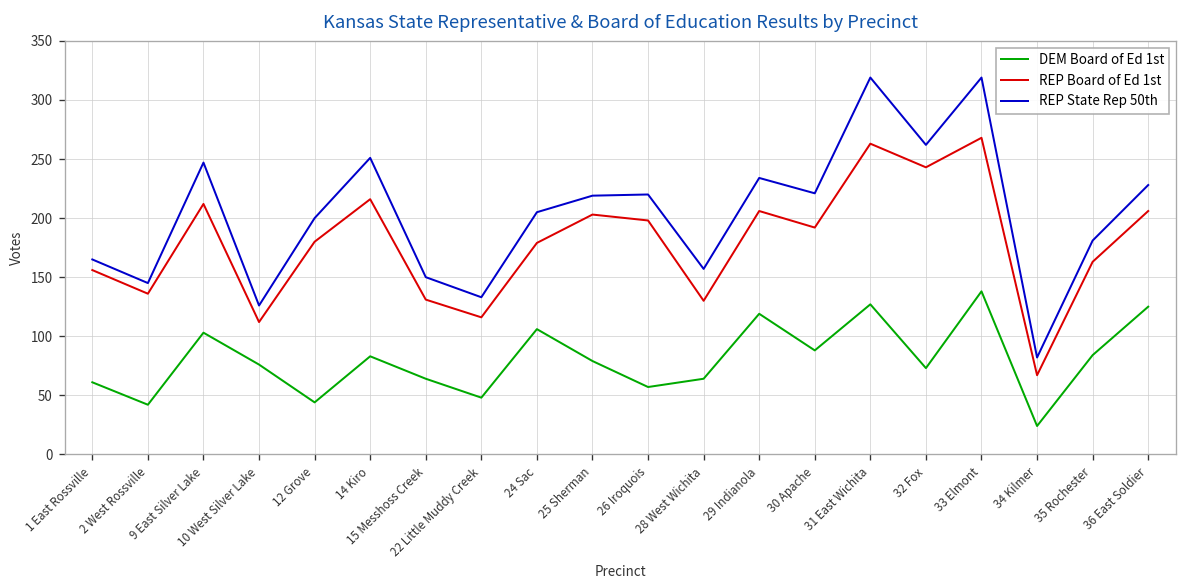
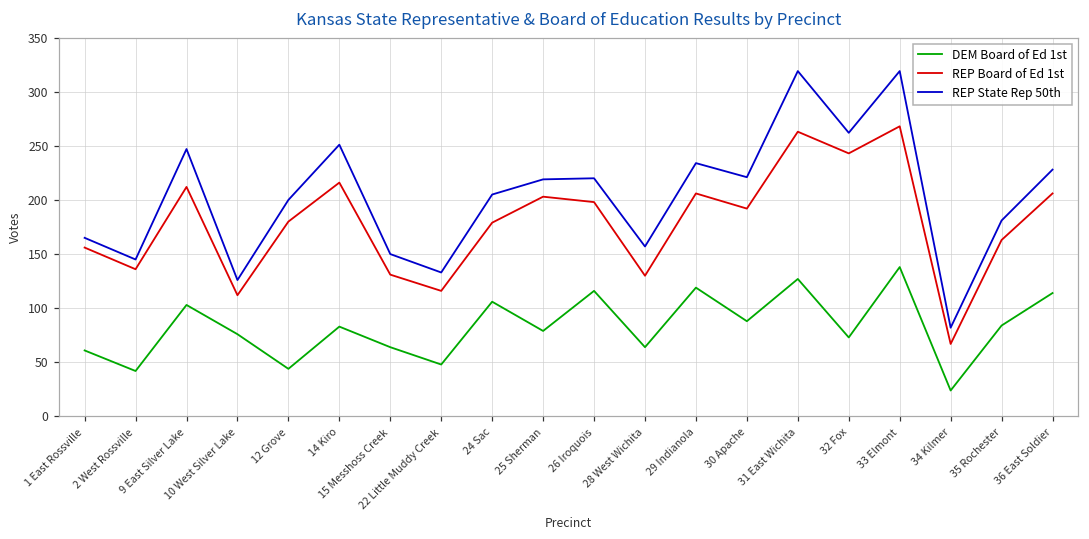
  {
    "DEM Board of Ed 1st": {
      "1 East Rossville": 60,
      "2 West Rossville": 40,
      "9 East Silver Lake": 100,
      "10 West Silver Lake": 80,
      "12 Grove": 40,
      "14 Kiro": 80,
      "15 Messhoss Creek": 60,
      "22 Little Muddy Creek": 50,
      "24 Sac": 110,
      "25 Sherman": 80,
-     "26 Iroquois": 60,
+     "26 Iroquois": 120,
      "28 West Wichita": 60,
      "29 Indianola": 120,
      "30 Apache": 90,
      "31 East Wichita": 130,
      "32 Fox": 70,
      "33 Elmont": 140,
      "34 Kilmer": 20,
      "35 Rochester": 80,
-     "36 East Soldier": 130
+     "36 East Soldier": 110
    },
    "REP Board of Ed 1st": {
      "1 East Rossville": 160,
      "2 West Rossville": 140,
      "9 East Silver Lake": 210,
      "10 West Silver Lake": 110,
      "12 Grove": 180,
      "14 Kiro": 220,
      "15 Messhoss Creek": 130,
      "22 Little Muddy Creek": 120,
      "24 Sac": 180,
      "25 Sherman": 200,
      "26 Iroquois": 200,
      "28 West Wichita": 130,
      "29 Indianola": 210,
      "30 Apache": 190,
      "31 East Wichita": 260,
      "32 Fox": 240,
      "33 Elmont": 270,
      "34 Kilmer": 70,
      "35 Rochester": 160,
      "36 East Soldier": 210
    },
    "REP State Rep 50th": {
      "1 East Rossville": 170,
      "2 West Rossville": 150,
      "9 East Silver Lake": 250,
      "10 West Silver Lake": 130,
      "12 Grove": 200,
      "14 Kiro": 250,
      "15 Messhoss Creek": 150,
      "22 Little Muddy Creek": 130,
      "24 Sac": 210,
      "25 Sherman": 220,
      "26 Iroquois": 220,
      "28 West Wichita": 160,
      "29 Indianola": 230,
      "30 Apache": 220,
      "31 East Wichita": 320,
      "32 Fox": 260,
      "33 Elmont": 320,
      "34 Kilmer": 80,
      "35 Rochester": 180,
      "36 East Soldier": 230
    }
  }
